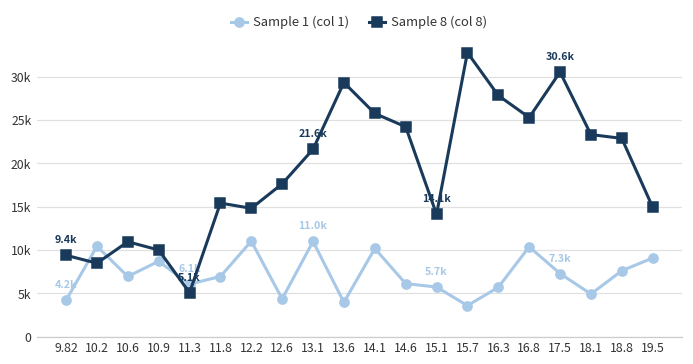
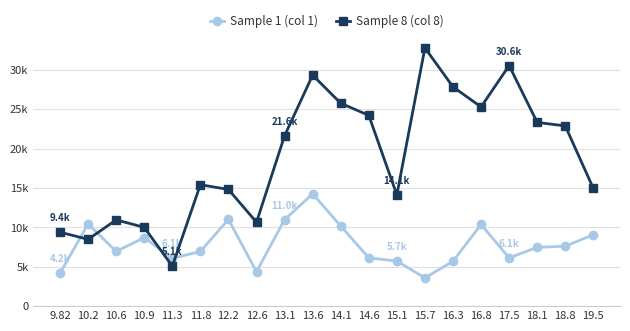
  {
    "Sample 1 (col 1)": {
      "9.82": "4.2k",
      "13.1": "11.0k",
-     "13.6": "4000",
+     "13.6": "14000",
      "15.1": "5.7k",
-     "17.5": "7.3k",
-     "18.1": "5000"
+     "17.5": "6.1k",
+     "18.1": "7000"
    },
    "Sample 8 (col 8)": {
      "10.2": "8000",
      "10.6": "11000",
      "10.9": "10000",
      "11.8": "15000",
      "12.2": "15000",
-     "12.6": "18000",
+     "12.6": "11000",
      "13.6": "29000",
      "14.1": "26000",
      "14.6": "24000",
      "15.7": "33000",
      "16.3": "28000",
      "16.8": "25000",
      "18.1": "23000",
      "18.8": "23000",
      "19.5": "15000"
    }
  }
